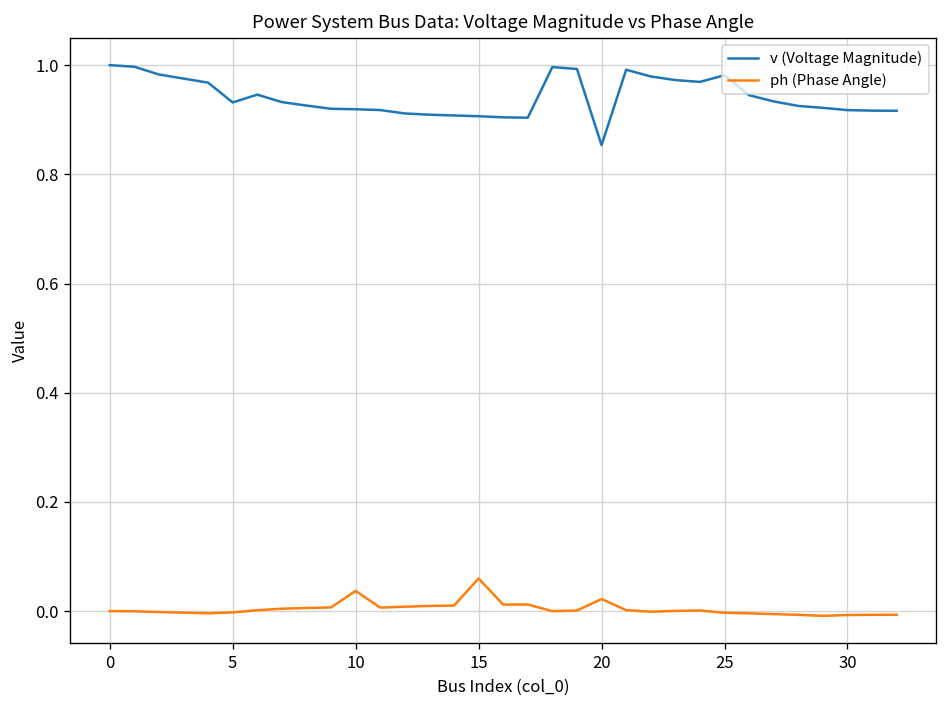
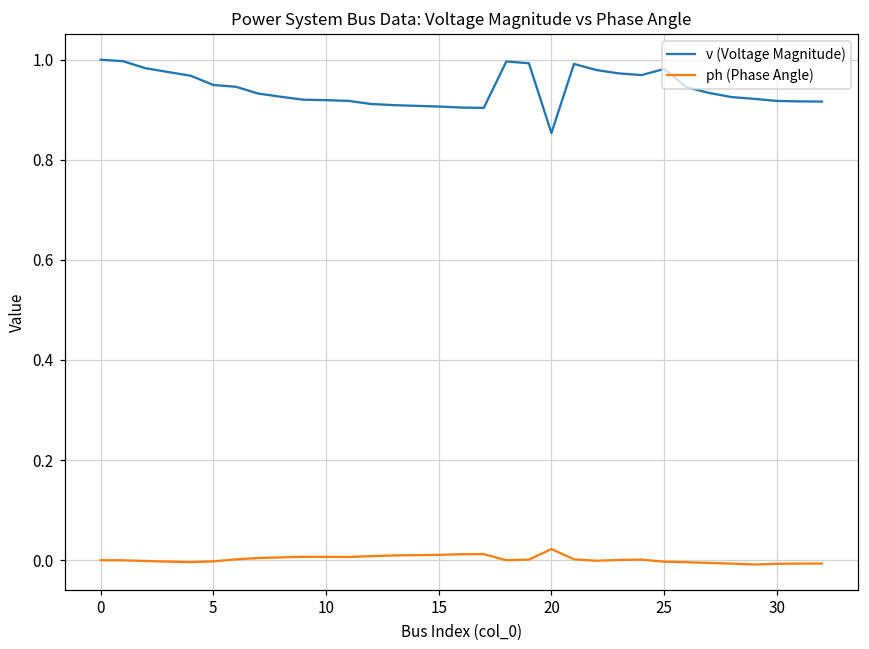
  {
    "v (Voltage Magnitude)": {
      "0": 1.00,
-     "5": 0.93,
+     "5": 0.95,
      "10": 0.92,
      "15": 0.91,
      "20": 0.85,
      "30": 0.92
    },
    "ph (Phase Angle)": {
      "0": 0.00,
      "5": 0.00,
-     "10": 0.04,
-     "15": 0.06,
+     "10": 0.01,
+     "15": 0.01,
      "20": 0.02,
      "25": 0.00,
      "30": -0.01
    }
  }
